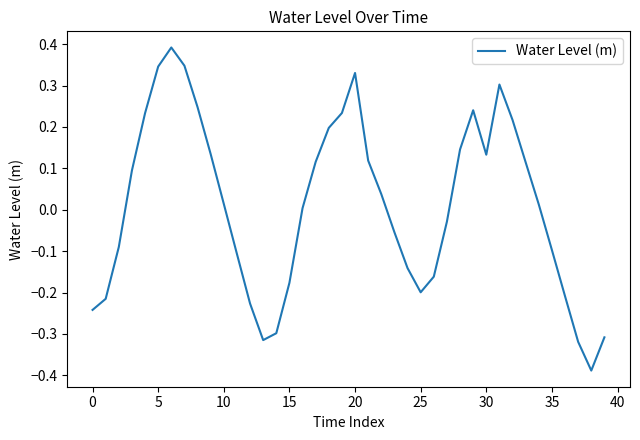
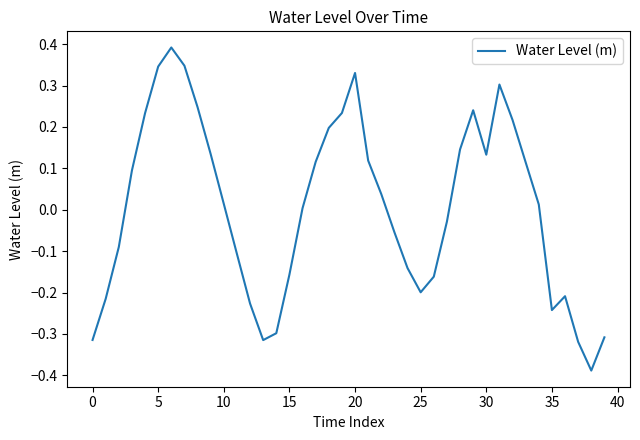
  {
-   "0": -0.24,
+   "0": -0.31,
    "5": 0.35,
    "10": 0.01,
-   "15": -0.18,
+   "15": -0.16,
    "20": 0.33,
    "25": -0.20,
    "30": 0.13,
-   "35": -0.10
+   "35": -0.24
  }
